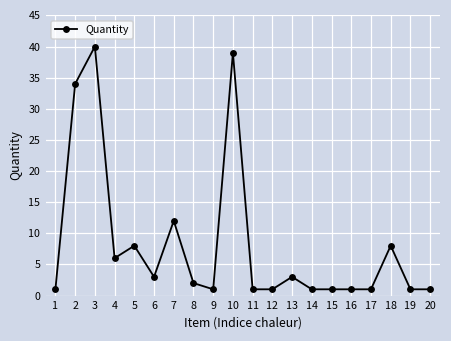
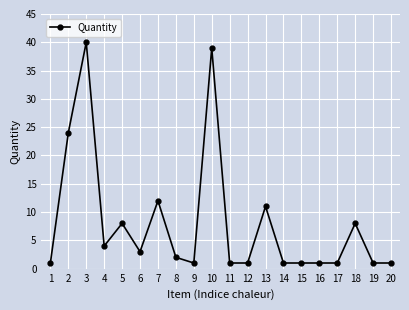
  {
    "1": 1,
-   "2": 34,
+   "2": 24,
    "3": 40,
-   "4": 6,
+   "4": 4,
    "5": 8,
    "6": 3,
    "7": 12,
    "8": 2,
    "9": 1,
    "10": 39,
    "11": 1,
    "12": 1,
-   "13": 3,
+   "13": 11,
    "14": 1,
    "15": 1,
    "16": 1,
    "17": 1,
    "18": 8,
    "19": 1,
    "20": 1
  }
